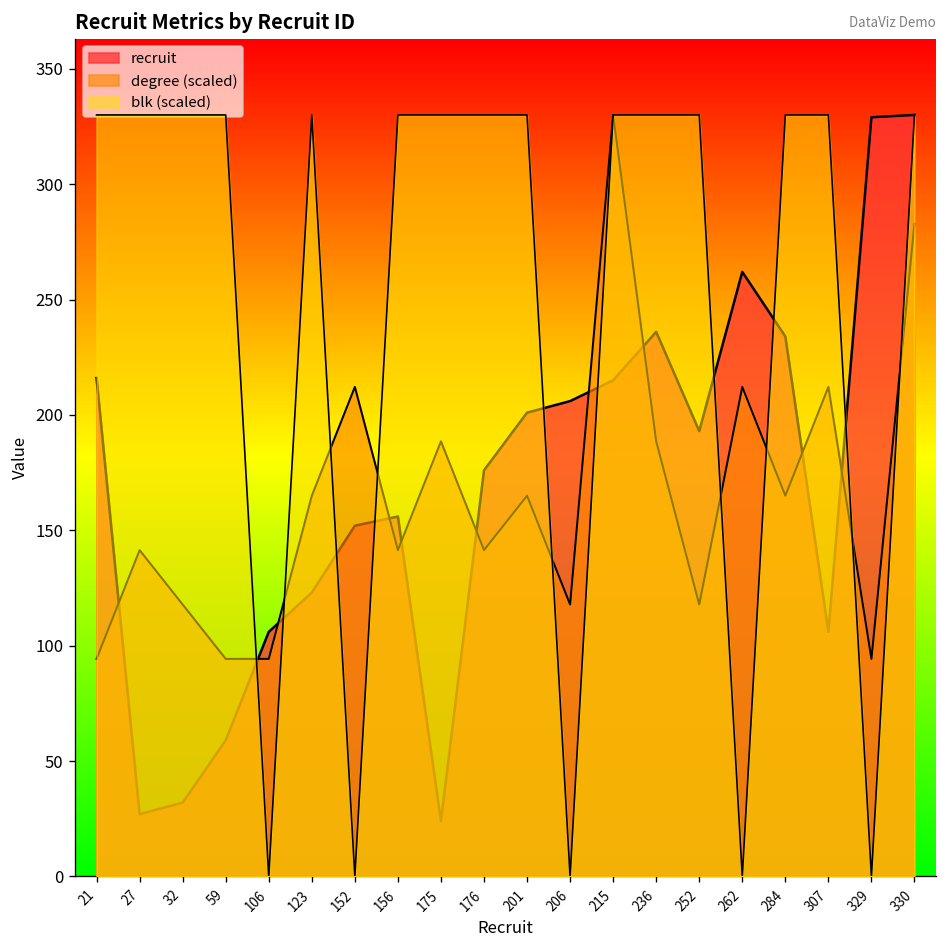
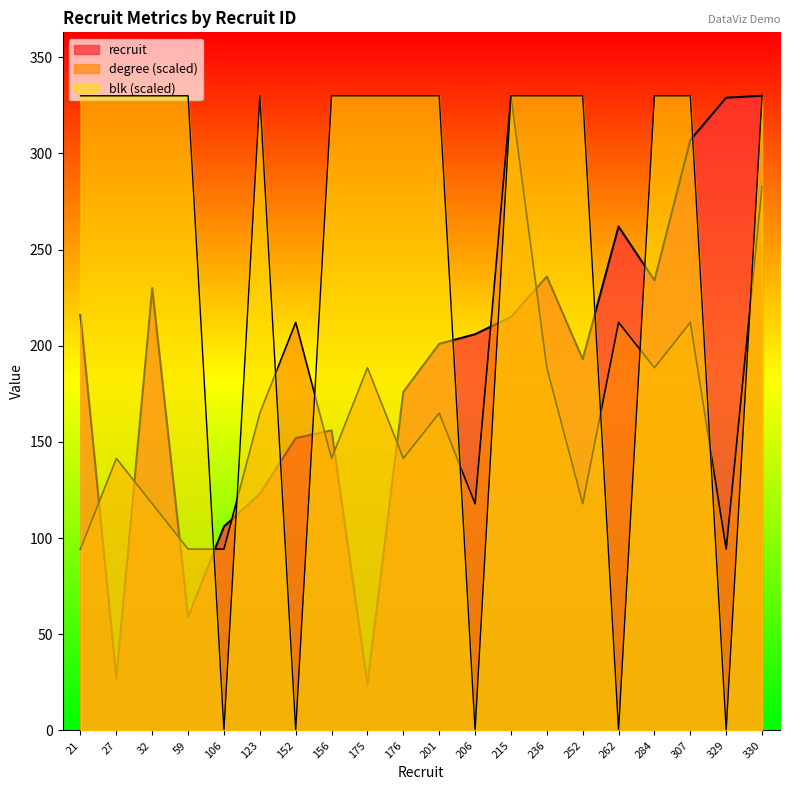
  {
    "recruit": {
      "21": 216,
      "27": 27,
-     "32": 32,
+     "32": 230,
      "59": 59,
      "106": 106,
      "123": 123,
      "152": 152,
      "156": 156,
      "175": 24,
      "176": 176,
      "201": 201,
      "206": 206,
      "215": 215,
      "236": 236,
      "252": 193,
      "262": 262,
      "284": 234,
-     "307": 106,
+     "307": 307,
      "329": 329
    },
    "degree (scaled)": {
      "21": 94,
      "27": 141,
      "32": 118,
      "59": 94,
      "106": 94,
      "123": 165,
      "152": 212,
      "156": 141,
      "175": 189,
      "176": 141,
      "201": 165,
      "206": 118,
      "236": 189,
      "252": 118,
      "262": 212,
-     "284": 165,
+     "284": 189,
      "307": 212,
      "329": 94,
      "330": 283
    },
    "blk (scaled)": {
      "106": 0,
      "123": 330,
      "152": 0,
      "156": 330,
      "175": 330,
      "176": 330,
      "201": 330,
      "206": 0,
      "236": 330,
      "252": 330,
      "262": 0,
      "284": 330,
      "307": 330,
      "329": 0
    }
  }
